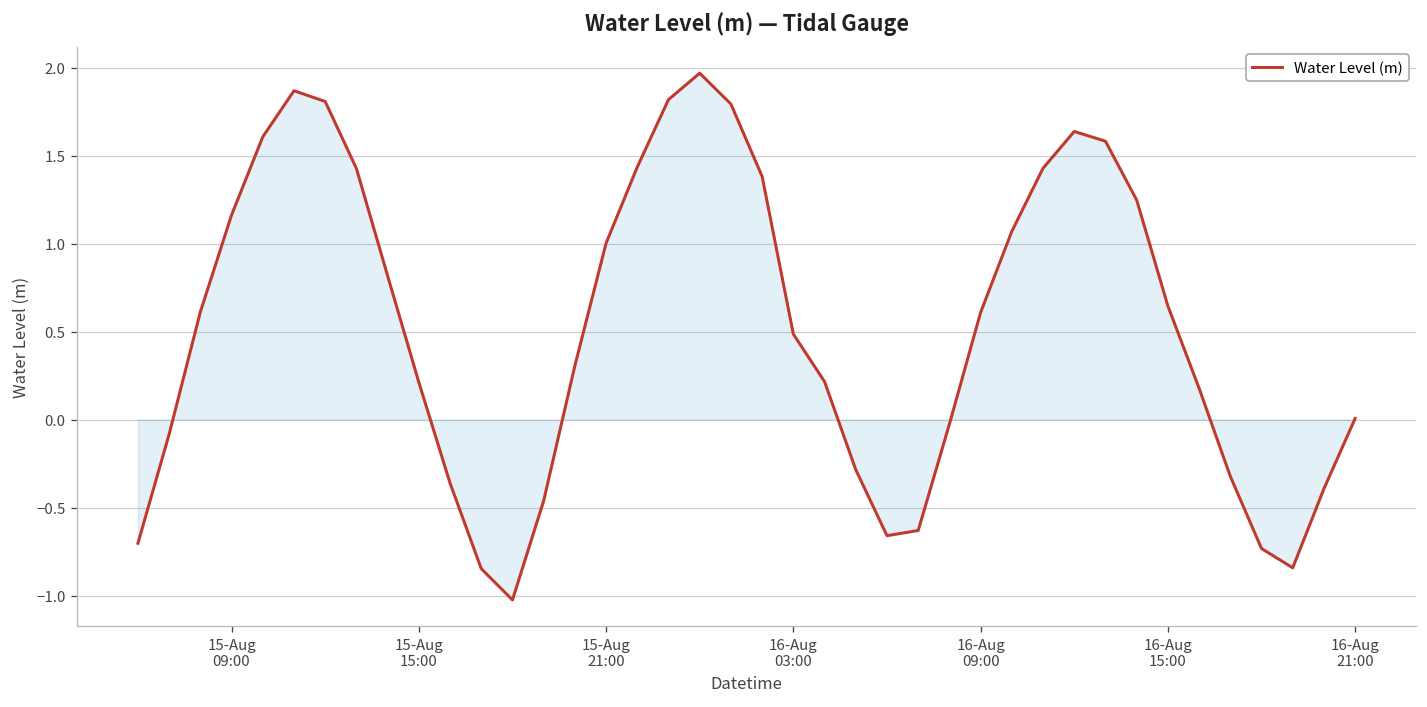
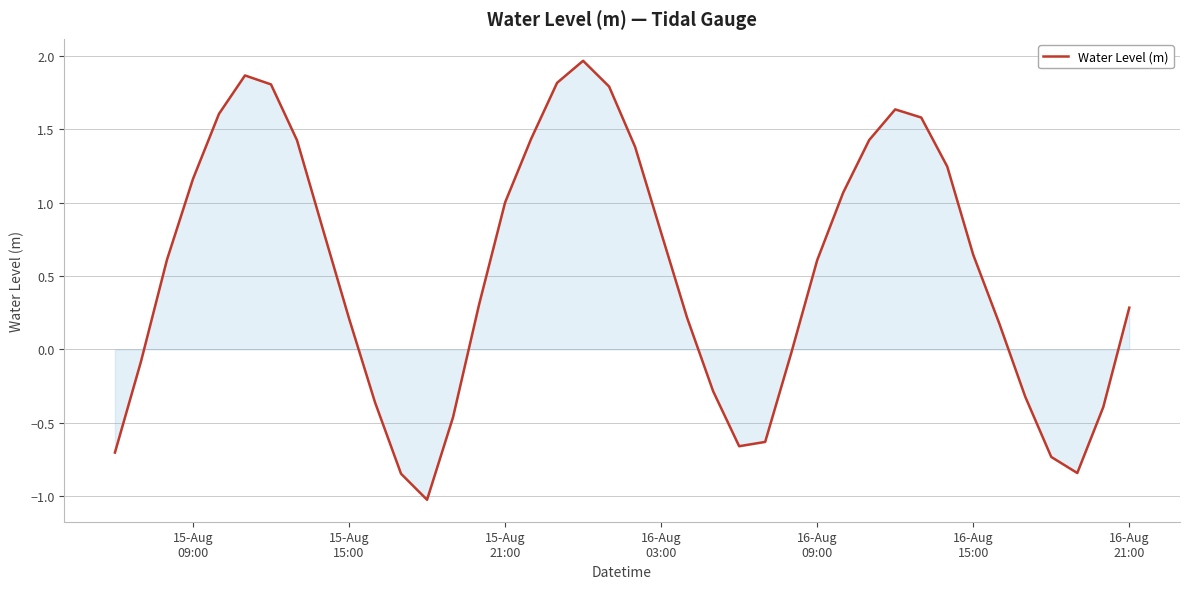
  {
    "Water Level (m)": {
-     "16-Aug 03:00": 0.49,
-     "16-Aug 21:00": 0.01
+     "16-Aug 03:00": 0.80,
+     "16-Aug 21:00": 0.28
    }
  }
